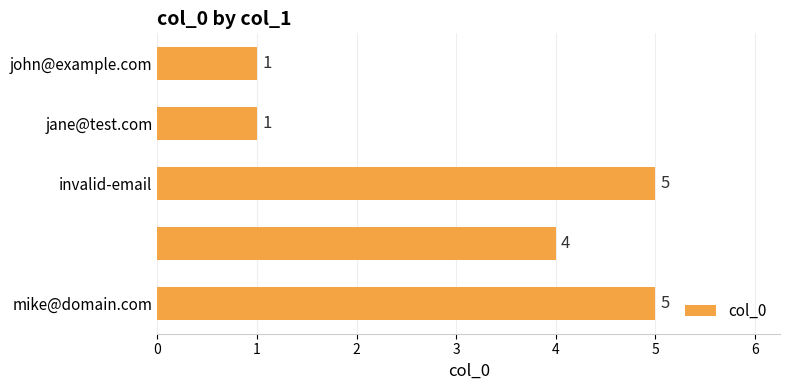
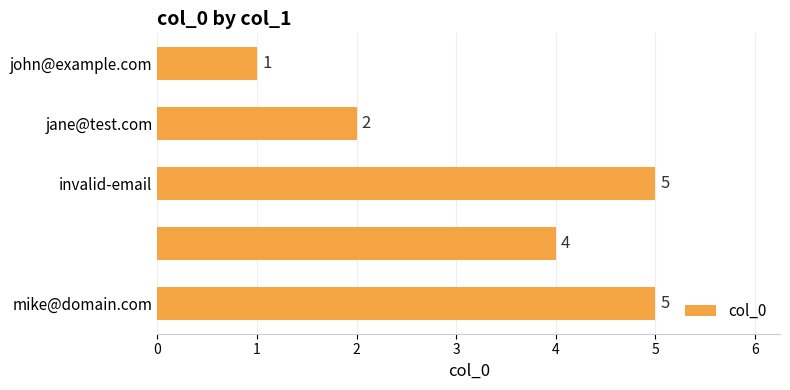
  {
    "john@example.com": 1,
-   "jane@test.com": 1,
+   "jane@test.com": 2,
    "invalid-email": 5,
    "mike@domain.com": 5
  }
